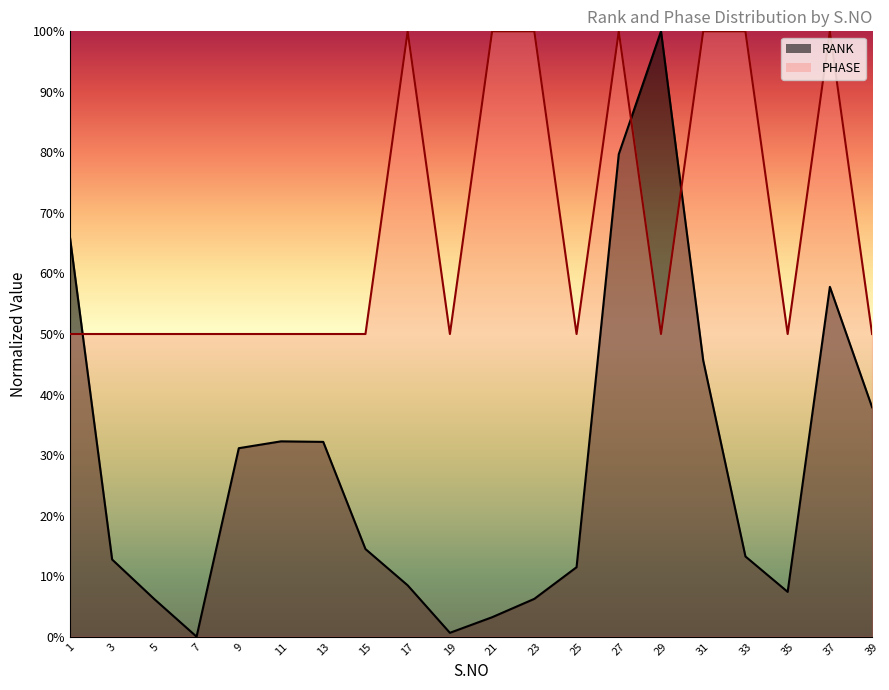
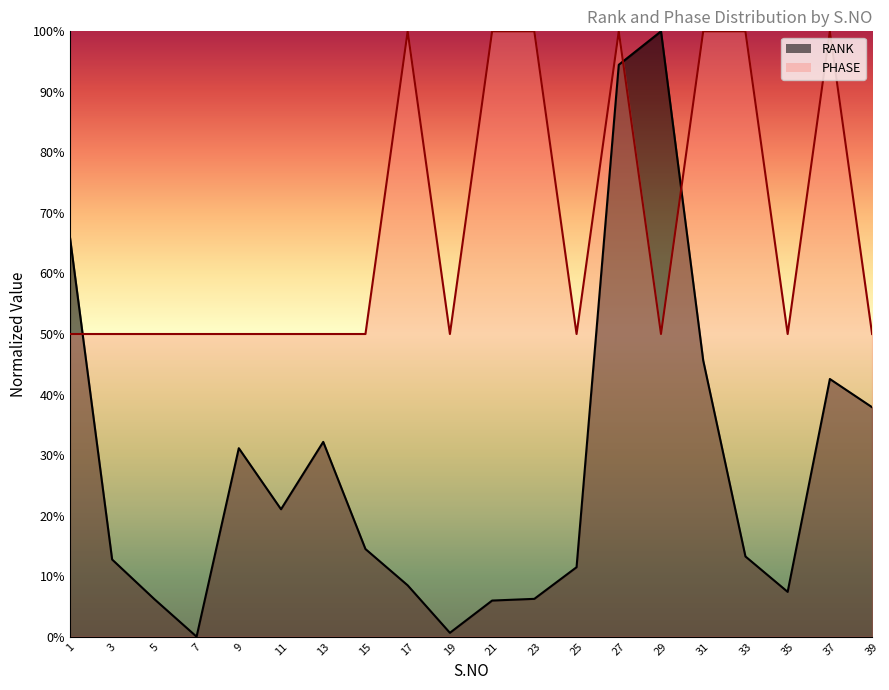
  {
    "RANK": {
      "1": "66%",
      "3": "13%",
      "5": "6%",
      "7": "0%",
      "9": "31%",
-     "11": "32%",
+     "11": "21%",
      "13": "32%",
      "15": "14%",
      "17": "8%",
      "19": "1%",
-     "21": "3%",
+     "21": "6%",
      "23": "6%",
      "25": "11%",
-     "27": "80%",
+     "27": "94%",
      "29": "100%",
      "31": "46%",
      "33": "13%",
      "35": "7%",
-     "37": "58%",
+     "37": "43%",
      "39": "38%"
    },
    "PHASE": {
      "1": "50%",
      "3": "50%",
      "5": "50%",
      "7": "50%",
      "9": "50%",
      "11": "50%",
      "13": "50%",
      "15": "50%",
      "17": "100%",
      "19": "50%",
      "21": "100%",
      "23": "100%",
      "25": "50%",
      "27": "100%",
      "29": "50%",
      "31": "100%",
      "33": "100%",
      "35": "50%",
      "37": "100%",
      "39": "50%"
    }
  }
